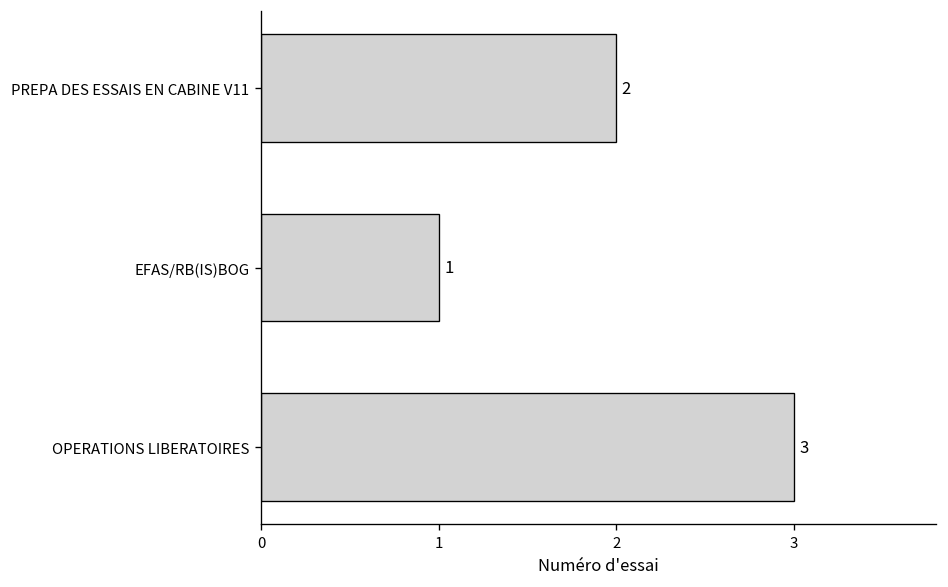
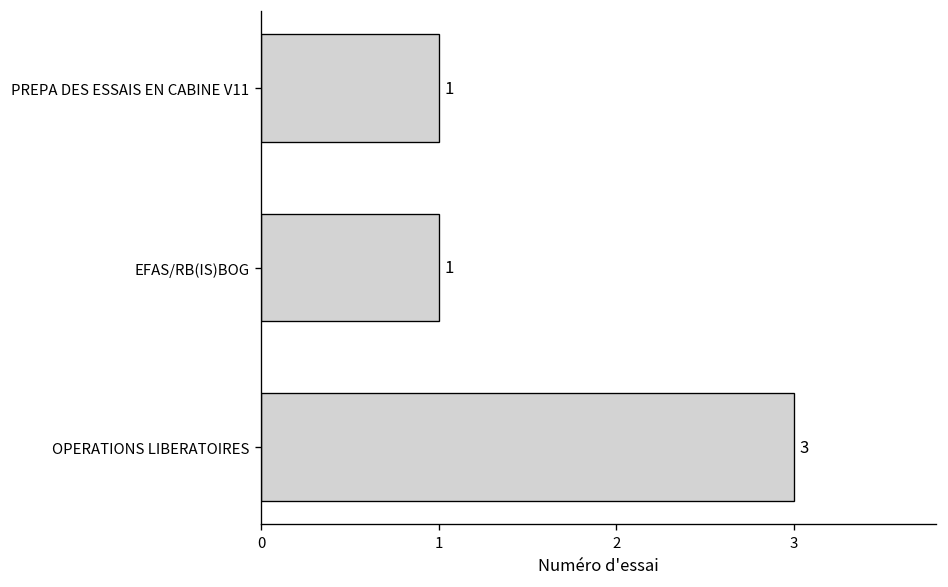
  {
-   "PREPA DES ESSAIS EN CABINE V11": 2,
+   "PREPA DES ESSAIS EN CABINE V11": 1,
    "EFAS/RB(IS)BOG": 1,
    "OPERATIONS LIBERATOIRES": 3
  }
